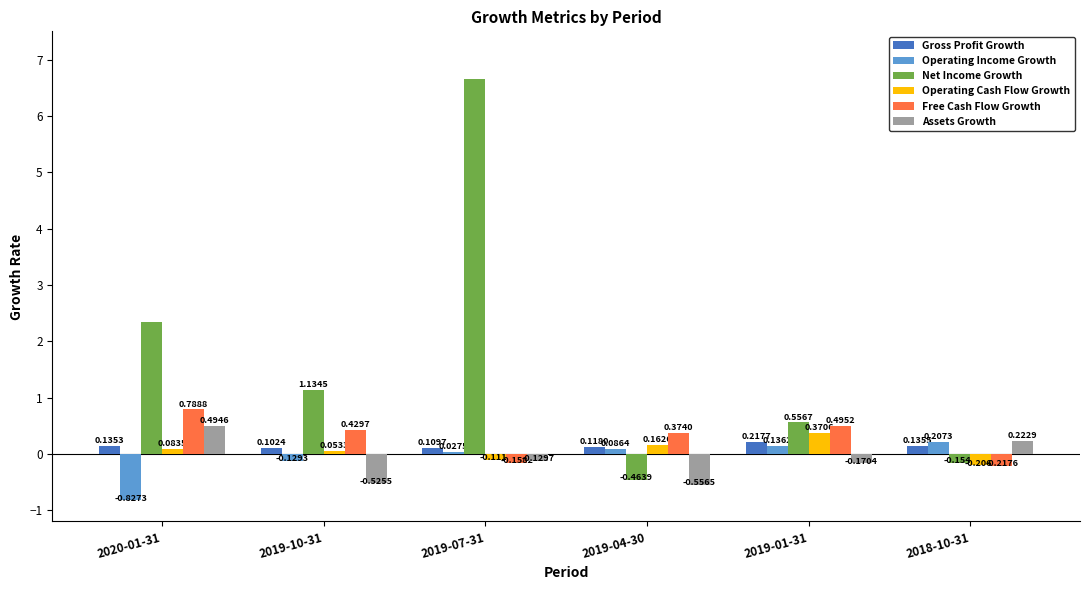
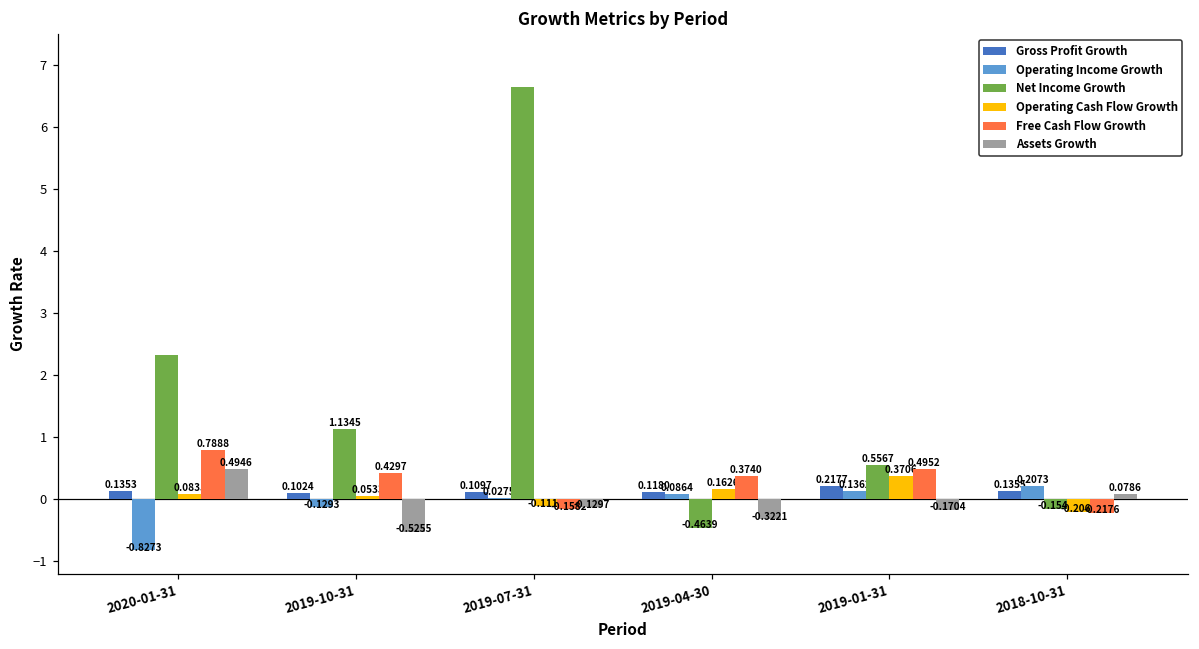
  {
    "Net Income Growth": {
      "2019-10-31": 1.1345,
      "2019-04-30": -0.4639,
      "2019-01-31": 0.5567
    },
    "Operating Cash Flow Growth": {
      "2020-01-31": 0.0835,
      "2019-10-31": 0.0533,
      "2019-04-30": 0.1626,
      "2019-01-31": 0.3706
    },
    "Free Cash Flow Growth": {
      "2020-01-31": 0.7888,
      "2019-10-31": 0.4297,
      "2019-04-30": 0.3740,
      "2019-01-31": 0.4952
    },
    "Assets Growth": {
      "2020-01-31": 0.4946,
      "2019-10-31": -0.5255,
-     "2019-04-30": -0.5565,
+     "2019-04-30": -0.3221,
      "2019-01-31": -0.1704,
-     "2018-10-31": 0.2229
+     "2018-10-31": 0.0786
    }
  }
